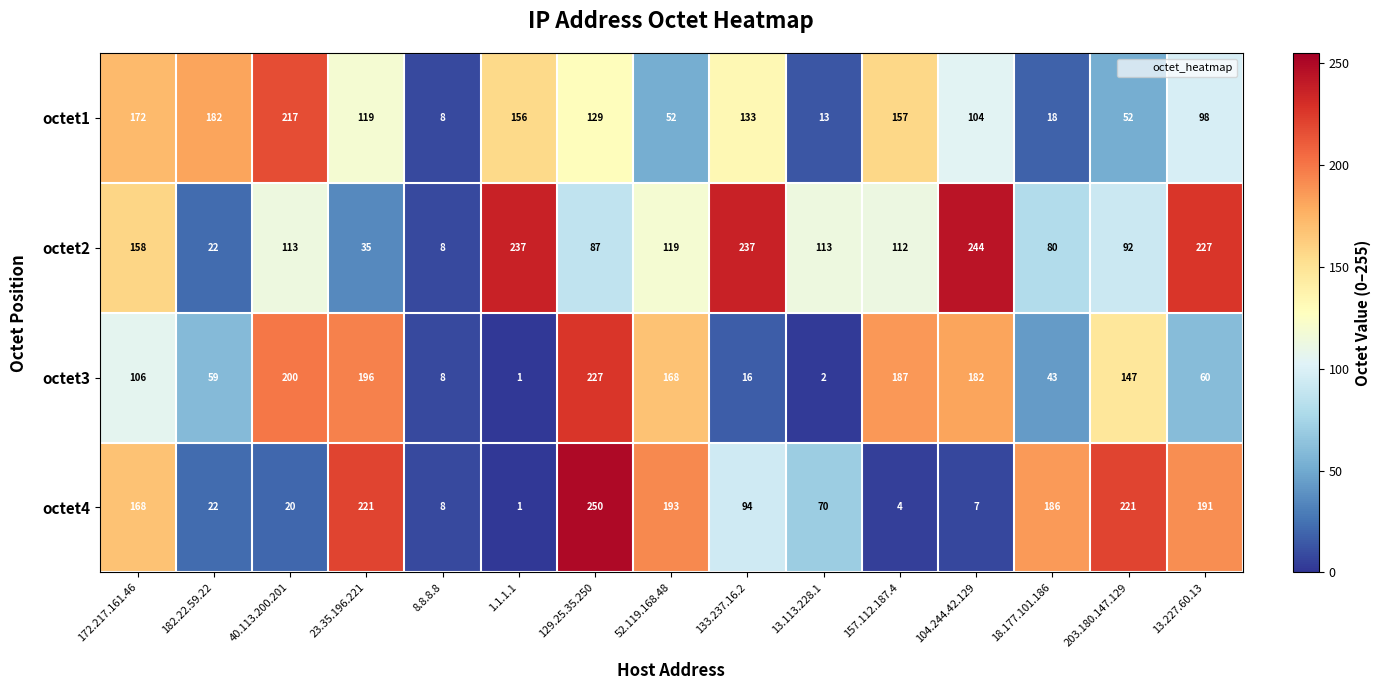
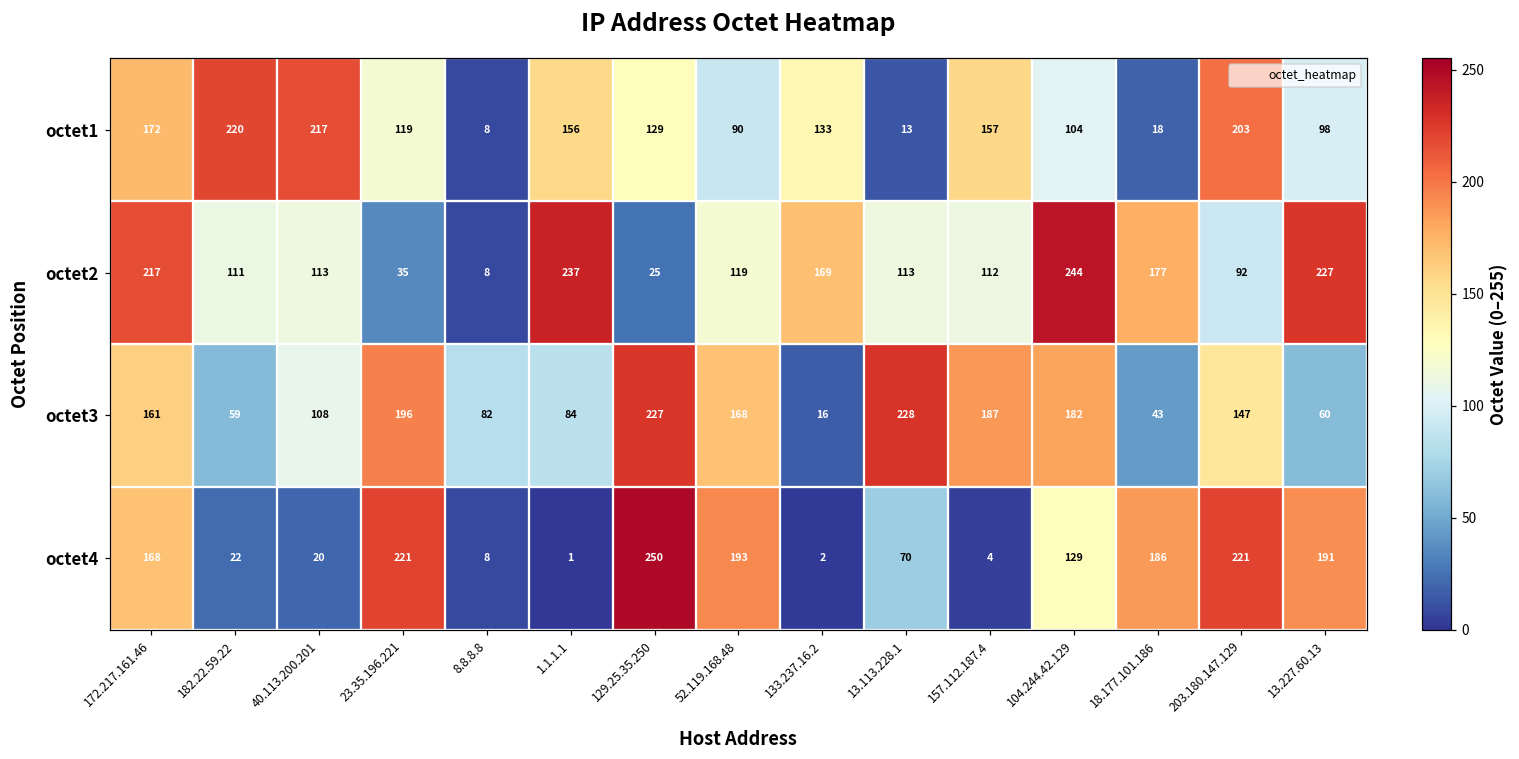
  {
    "octet1": {
      "172.217.161.46": 172,
-     "182.22.59.22": 182,
+     "182.22.59.22": 220,
      "40.113.200.201": 217,
      "23.35.196.221": 119,
      "8.8.8.8": 8,
      "1.1.1.1": 156,
      "129.25.35.250": 129,
-     "52.119.168.48": 52,
+     "52.119.168.48": 90,
      "133.237.16.2": 133,
      "13.113.228.1": 13,
      "157.112.187.4": 157,
      "104.244.42.129": 104,
      "18.177.101.186": 18,
-     "203.180.147.129": 52,
+     "203.180.147.129": 203,
      "13.227.60.13": 98
    },
    "octet2": {
-     "172.217.161.46": 158,
-     "182.22.59.22": 22,
+     "172.217.161.46": 217,
+     "182.22.59.22": 111,
      "40.113.200.201": 113,
      "23.35.196.221": 35,
      "8.8.8.8": 8,
      "1.1.1.1": 237,
-     "129.25.35.250": 87,
+     "129.25.35.250": 25,
      "52.119.168.48": 119,
-     "133.237.16.2": 237,
+     "133.237.16.2": 169,
      "13.113.228.1": 113,
      "157.112.187.4": 112,
      "104.244.42.129": 244,
-     "18.177.101.186": 80,
+     "18.177.101.186": 177,
      "203.180.147.129": 92,
      "13.227.60.13": 227
    },
    "octet3": {
-     "172.217.161.46": 106,
+     "172.217.161.46": 161,
      "182.22.59.22": 59,
-     "40.113.200.201": 200,
+     "40.113.200.201": 108,
      "23.35.196.221": 196,
-     "8.8.8.8": 8,
-     "1.1.1.1": 1,
+     "8.8.8.8": 82,
+     "1.1.1.1": 84,
      "129.25.35.250": 227,
      "52.119.168.48": 168,
      "133.237.16.2": 16,
-     "13.113.228.1": 2,
+     "13.113.228.1": 228,
      "157.112.187.4": 187,
      "104.244.42.129": 182,
      "18.177.101.186": 43,
      "203.180.147.129": 147,
      "13.227.60.13": 60
    },
    "octet4": {
      "172.217.161.46": 168,
      "182.22.59.22": 22,
      "40.113.200.201": 20,
      "23.35.196.221": 221,
      "8.8.8.8": 8,
      "1.1.1.1": 1,
      "129.25.35.250": 250,
      "52.119.168.48": 193,
-     "133.237.16.2": 94,
+     "133.237.16.2": 2,
      "13.113.228.1": 70,
      "157.112.187.4": 4,
-     "104.244.42.129": 7,
+     "104.244.42.129": 129,
      "18.177.101.186": 186,
      "203.180.147.129": 221,
      "13.227.60.13": 191
    }
  }
